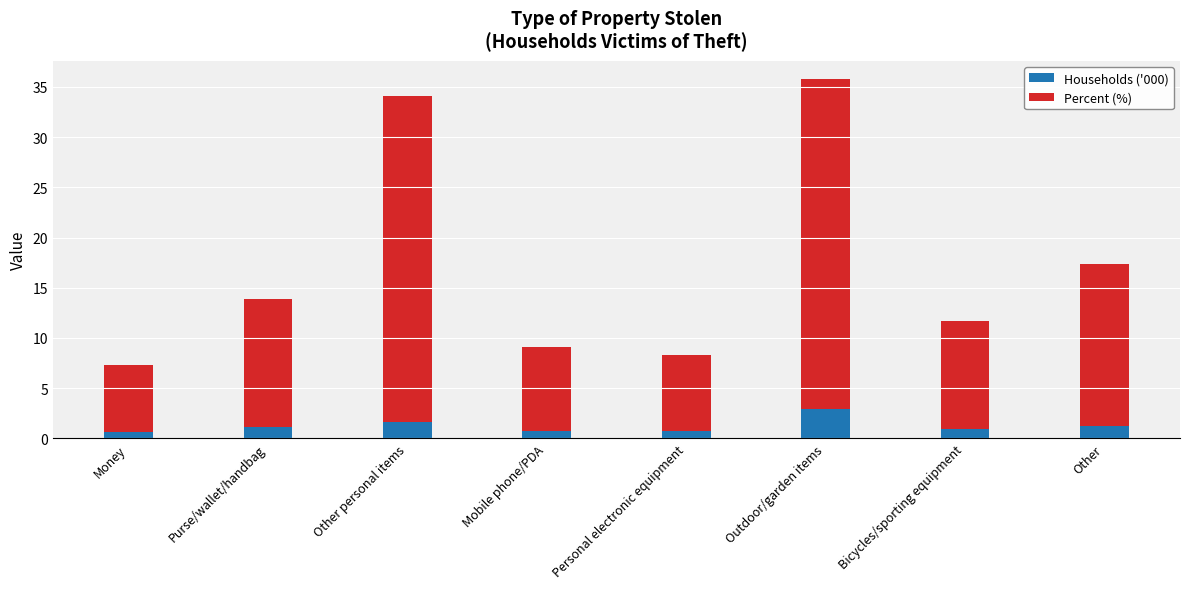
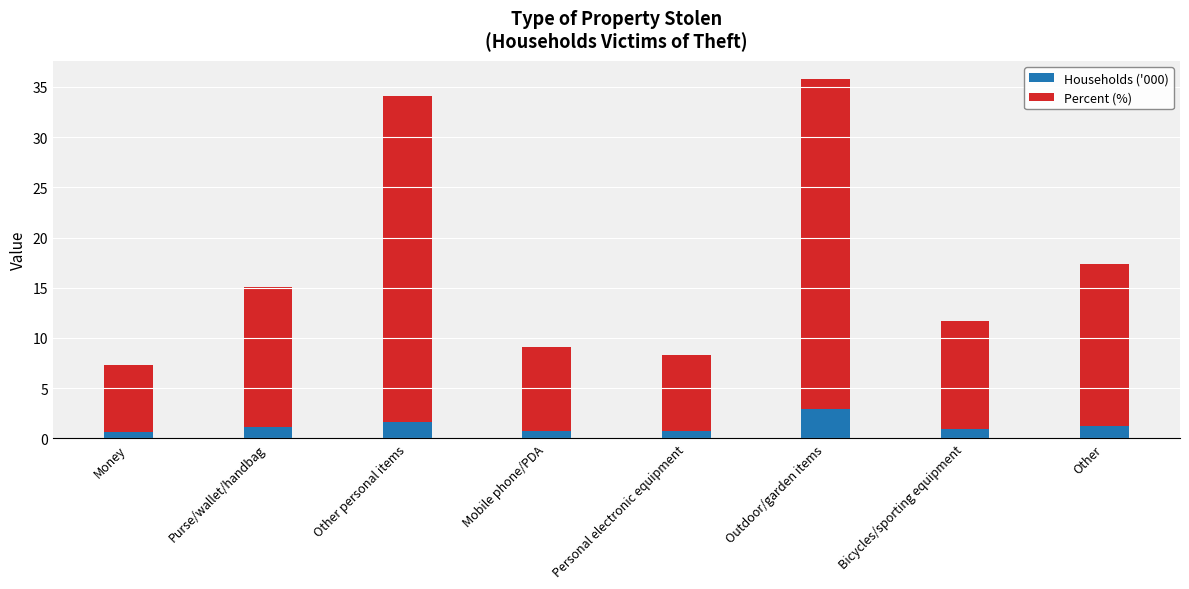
  {
    "Households ('000)": {
      "Money": 0.6,
      "Purse/wallet/handbag": 1.1,
      "Other personal items": 1.6,
      "Mobile phone/PDA": 0.7,
      "Personal electronic equipment": 0.7,
      "Outdoor/garden items": 2.9,
      "Bicycles/sporting equipment": 0.9,
      "Other": 1.2
    },
    "Percent (%)": {
      "Money": 6.7,
-     "Purse/wallet/handbag": 12.8,
+     "Purse/wallet/handbag": 14.0,
      "Other personal items": 32.5,
      "Mobile phone/PDA": 8.4,
      "Personal electronic equipment": 7.6,
      "Outdoor/garden items": 32.9,
      "Bicycles/sporting equipment": 10.8,
      "Other": 16.2
    }
  }
